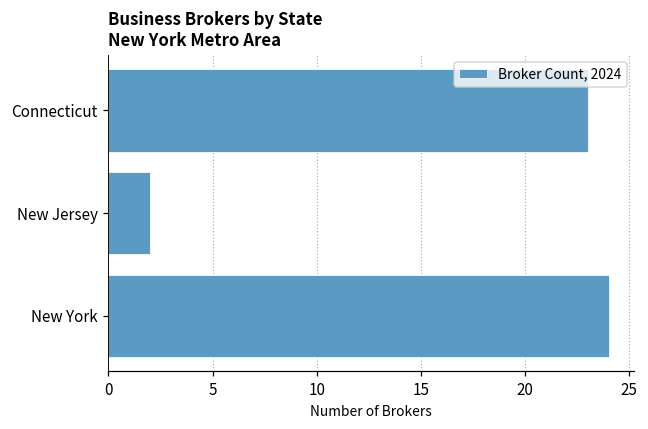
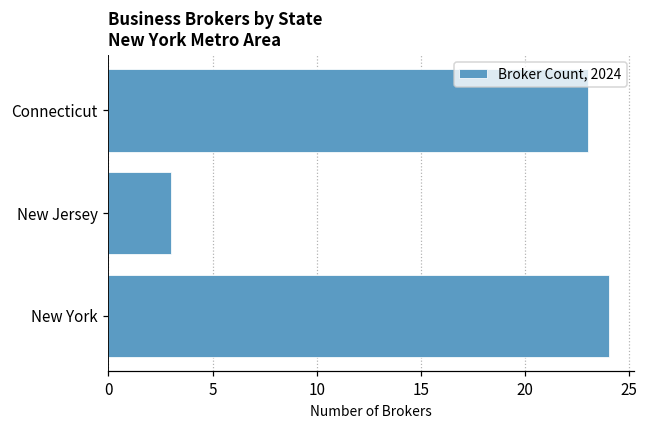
  {
    "Connecticut": 23,
-   "New Jersey": 2,
+   "New Jersey": 3,
    "New York": 24
  }
